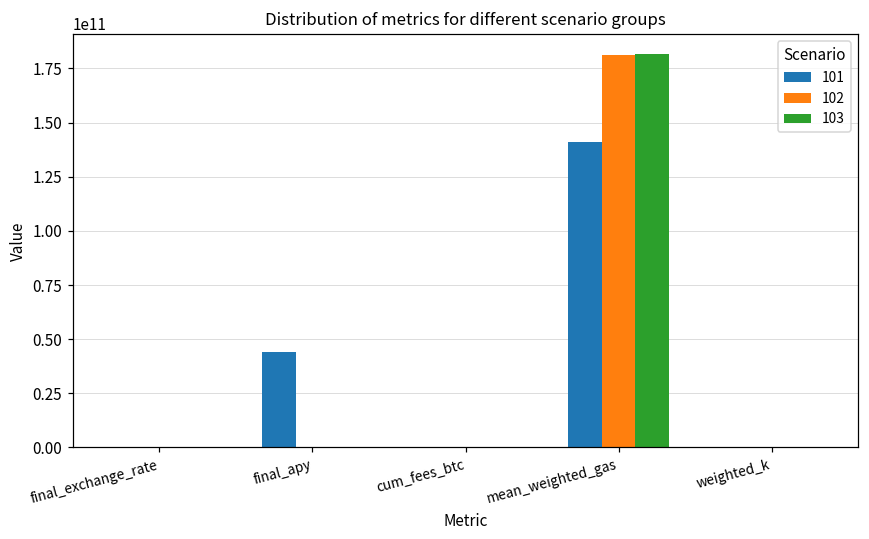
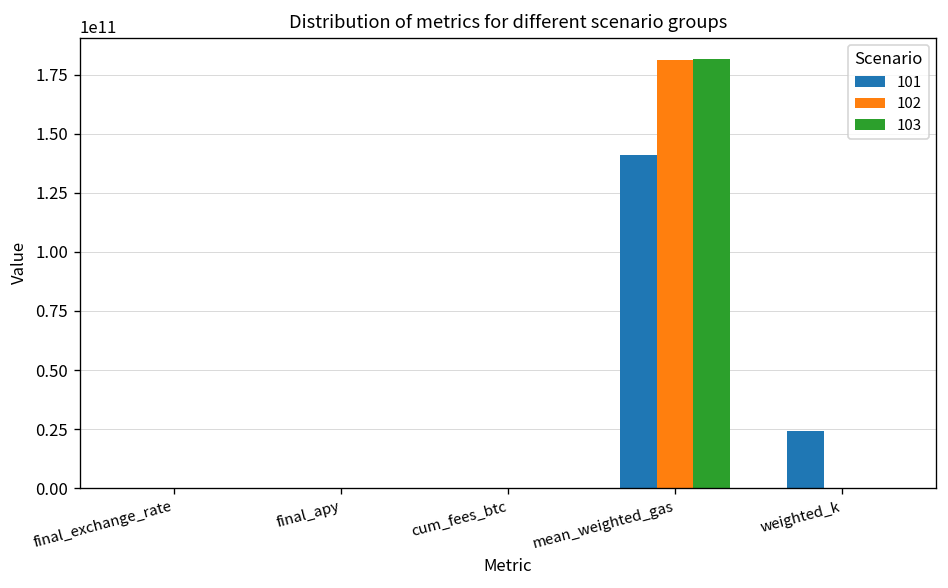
  {
    "101": {
-     "final_apy": 44000000000,
+     "final_apy": 0,
      "mean_weighted_gas": 141000000000,
-     "weighted_k": 0
+     "weighted_k": 24000000000
    },
    "102": {
      "mean_weighted_gas": 181000000000
    },
    "103": {
      "mean_weighted_gas": 182000000000
    }
  }
